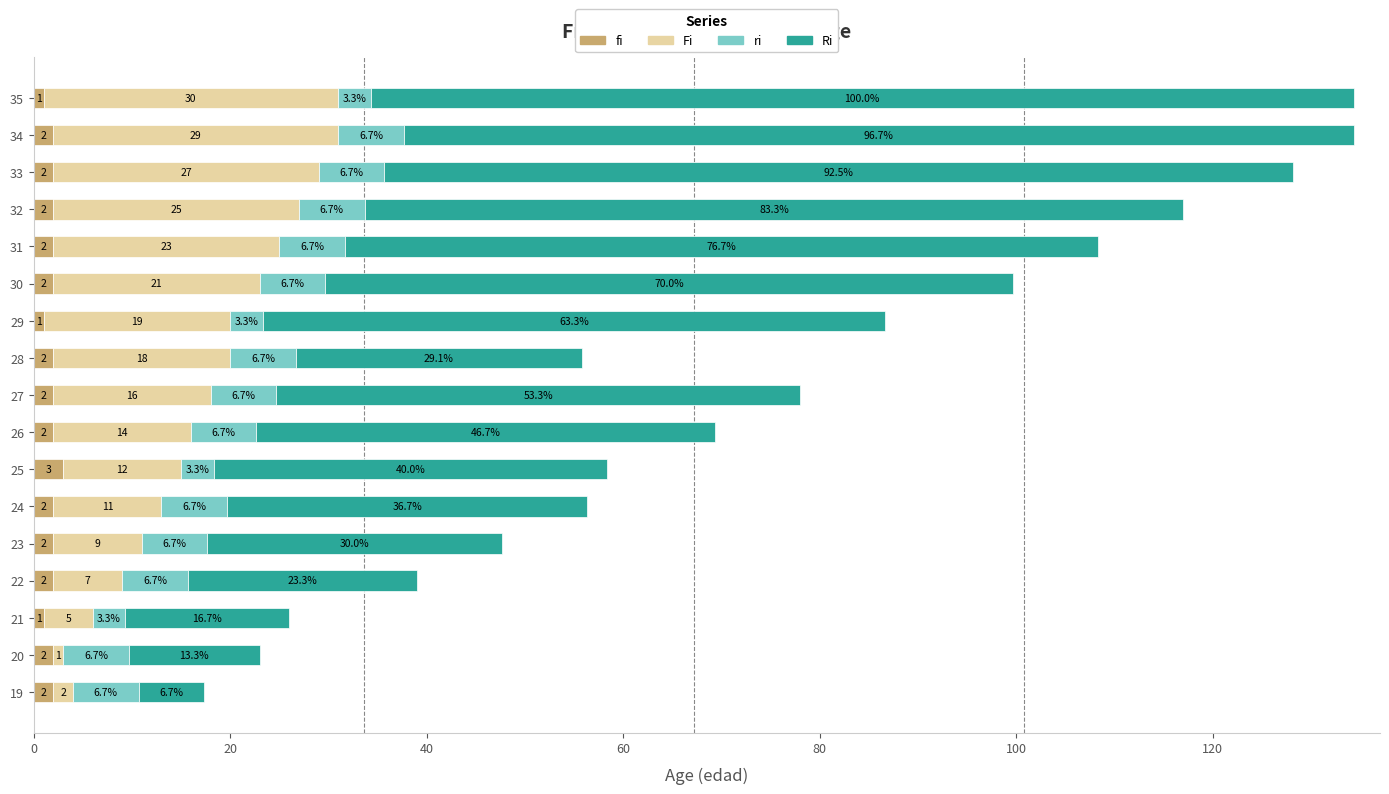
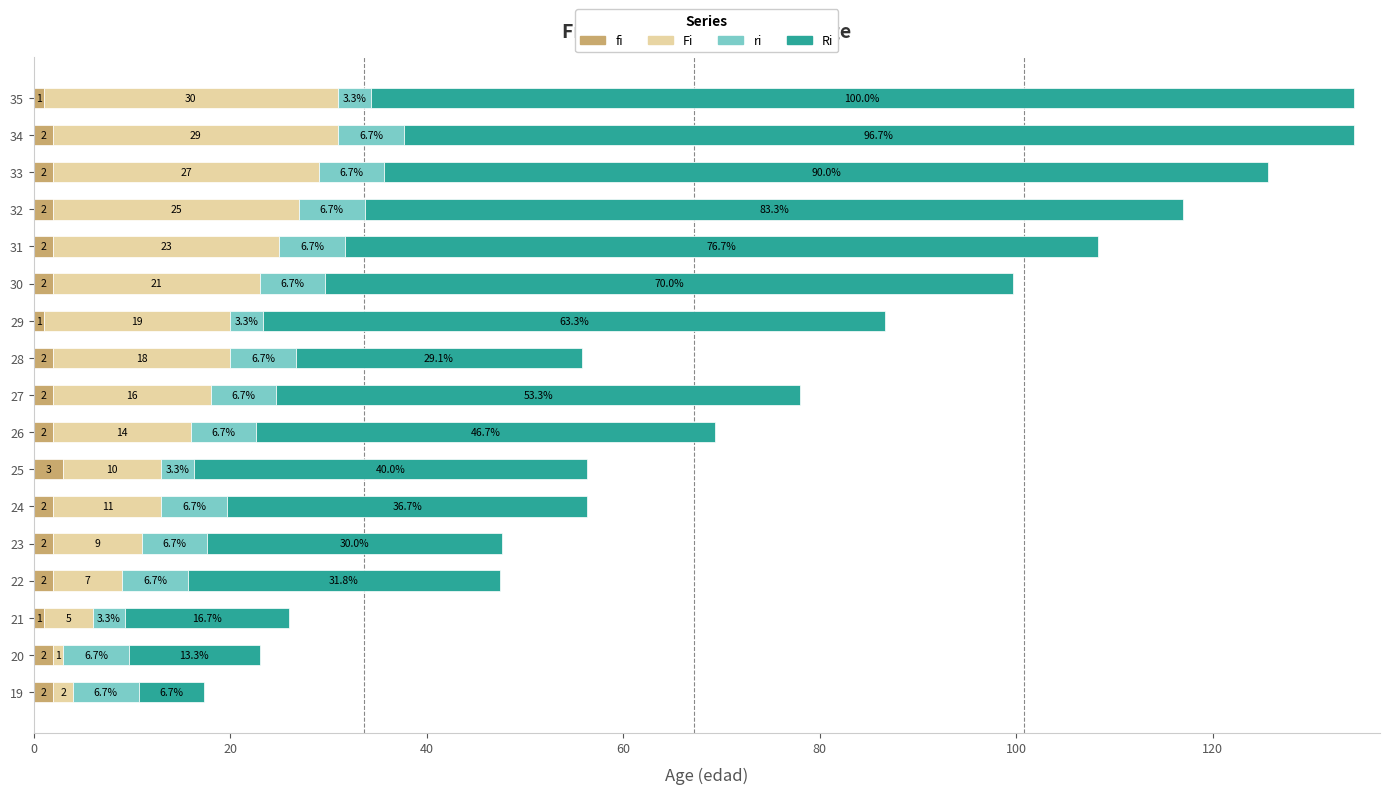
  {
    "fi": {
      "35": "1",
      "34": "2",
      "33": "2",
      "32": "2",
      "31": "2",
      "30": "2",
      "29": "1",
      "28": "2",
      "27": "2",
      "26": "2",
      "25": "3",
      "24": "2",
      "23": "2",
      "22": "2",
      "21": "1",
      "20": "2",
      "19": "2"
    },
    "Fi": {
      "35": "30",
      "34": "29",
      "33": "27",
      "32": "25",
      "31": "23",
      "30": "21",
      "29": "19",
      "28": "18",
      "27": "16",
      "26": "14",
-     "25": "12",
+     "25": "10",
      "24": "11",
      "23": "9",
      "22": "7",
      "21": "5",
      "20": "1",
      "19": "2"
    },
    "ri": {
      "35": "3.3%",
      "34": "6.7%",
      "33": "6.7%",
      "32": "6.7%",
      "31": "6.7%",
      "30": "6.7%",
      "29": "3.3%",
      "28": "6.7%",
      "27": "6.7%",
      "26": "6.7%",
      "25": "3.3%",
      "24": "6.7%",
      "23": "6.7%",
      "22": "6.7%",
      "21": "3.3%",
      "20": "6.7%",
      "19": "6.7%"
    },
    "Ri": {
      "35": "100.0%",
      "34": "96.7%",
-     "33": "92.5%",
+     "33": "90.0%",
      "32": "83.3%",
      "31": "76.7%",
      "30": "70.0%",
      "29": "63.3%",
      "28": "29.1%",
      "27": "53.3%",
      "26": "46.7%",
      "25": "40.0%",
      "24": "36.7%",
      "23": "30.0%",
-     "22": "23.3%",
+     "22": "31.8%",
      "21": "16.7%",
      "20": "13.3%",
      "19": "6.7%"
    }
  }
